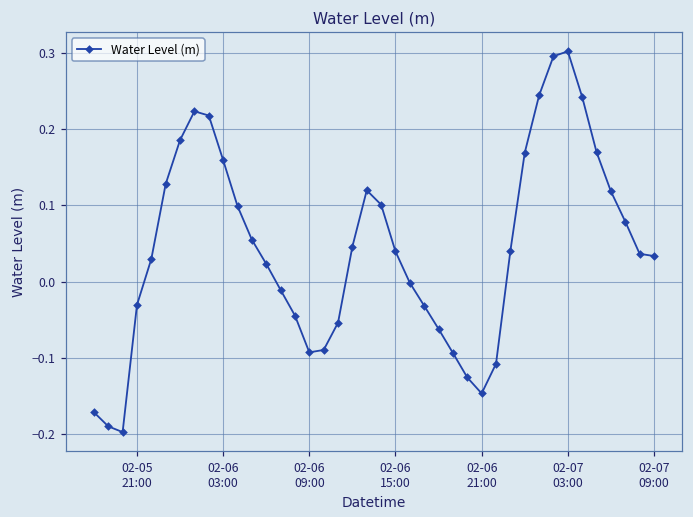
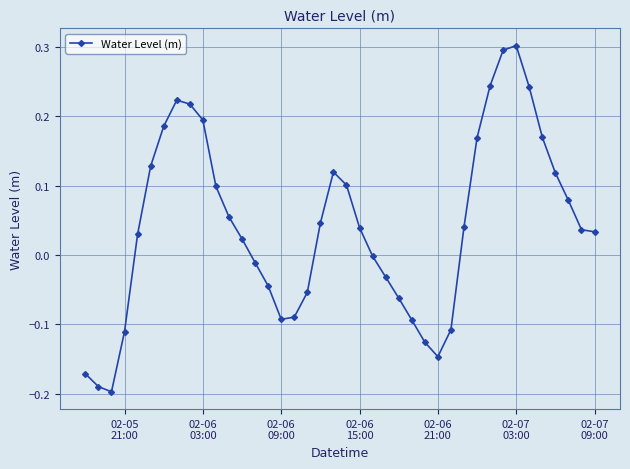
  {
-   "02-05 21:00": -0.03,
-   "02-06 03:00": 0.16,
+   "02-05 21:00": -0.11,
+   "02-06 03:00": 0.19,
    "02-06 09:00": -0.09,
    "02-06 15:00": 0.04,
    "02-06 21:00": -0.15,
    "02-07 03:00": 0.30,
    "02-07 09:00": 0.03
  }
